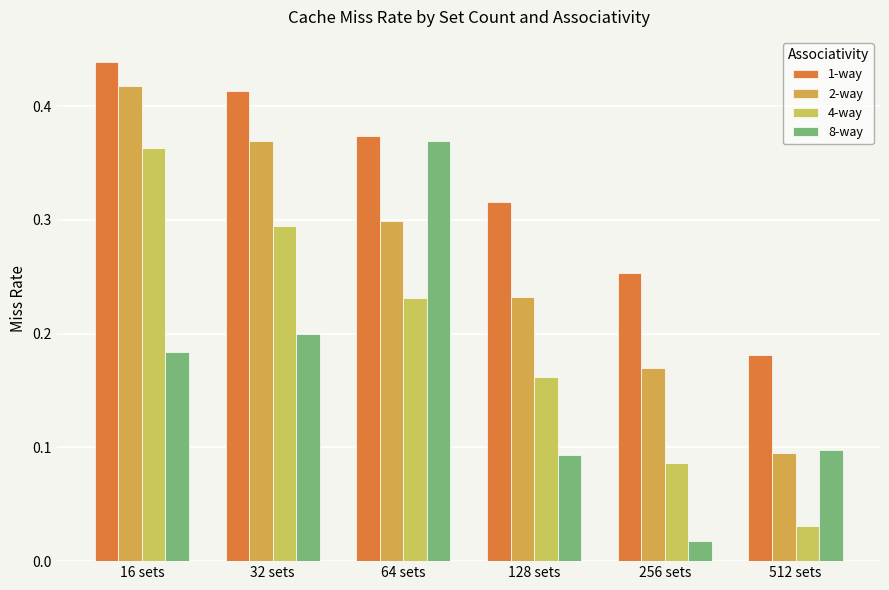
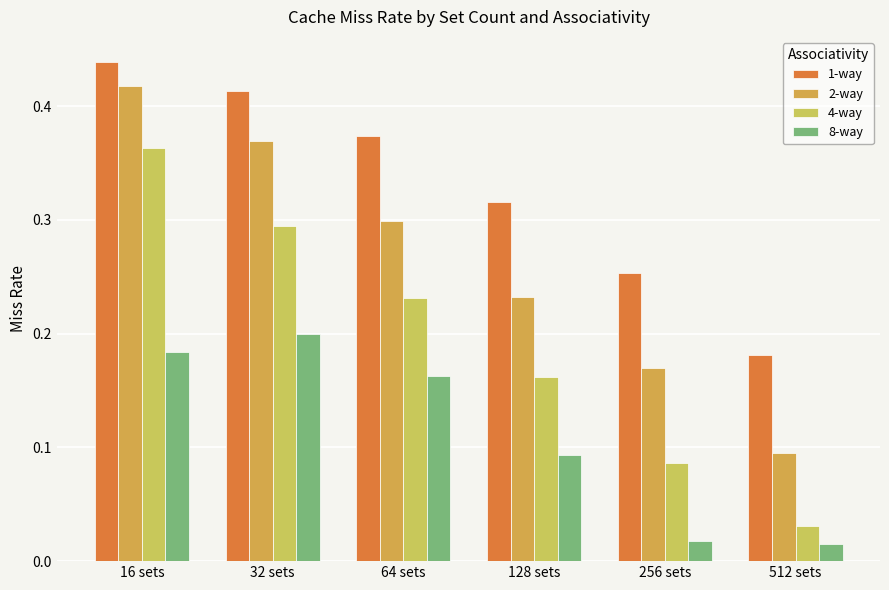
  {
    "8-way": {
      "16 sets": 0.184,
      "32 sets": 0.200,
-     "64 sets": 0.369,
+     "64 sets": 0.163,
      "128 sets": 0.094,
      "256 sets": 0.018,
-     "512 sets": 0.098
+     "512 sets": 0.015
    }
  }
